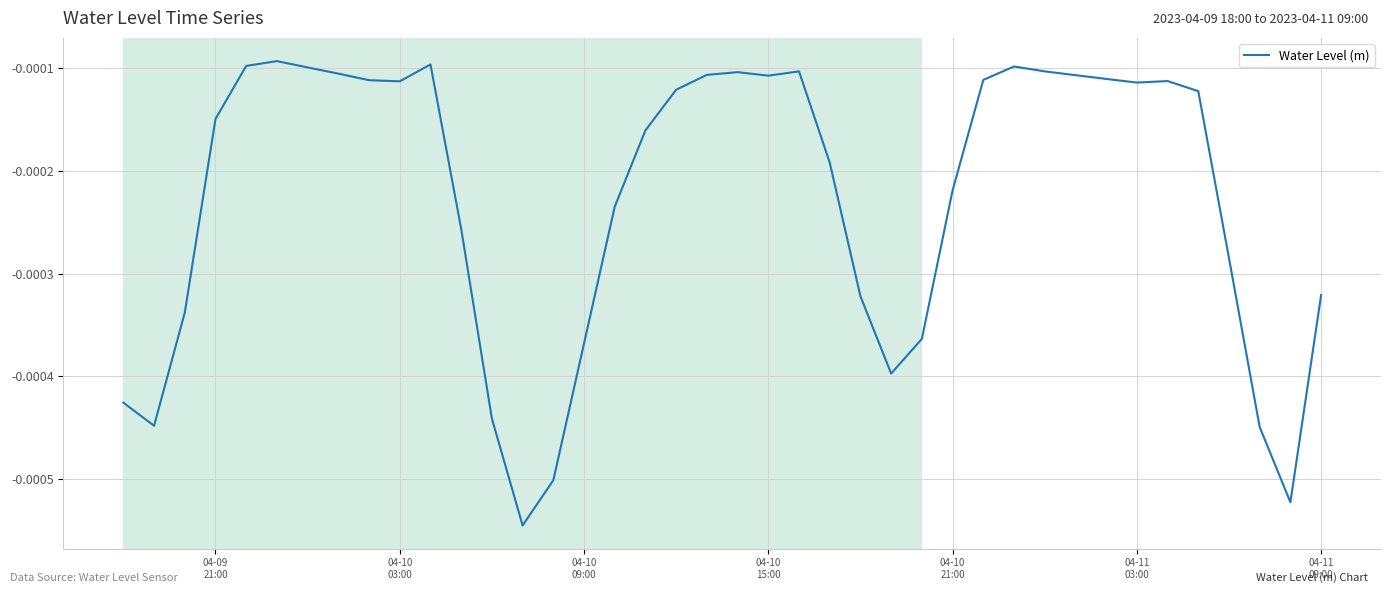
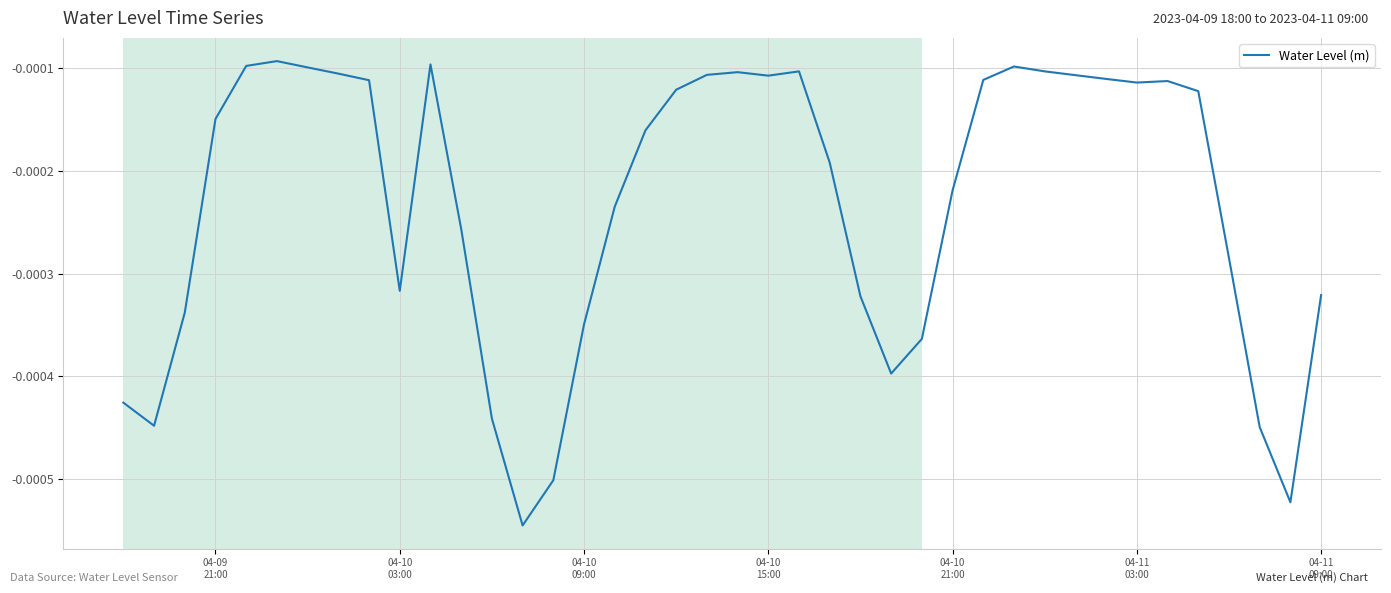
  {
    "04-09 21:00": -0.000149,
-   "04-10 03:00": -0.000113,
-   "04-10 09:00": -0.000368,
+   "04-10 03:00": -0.000317,
+   "04-10 09:00": -0.000349,
    "04-10 15:00": -0.000107,
    "04-10 21:00": -0.000219,
    "04-11 03:00": -0.000114,
    "04-11 09:00": -0.000321
  }
